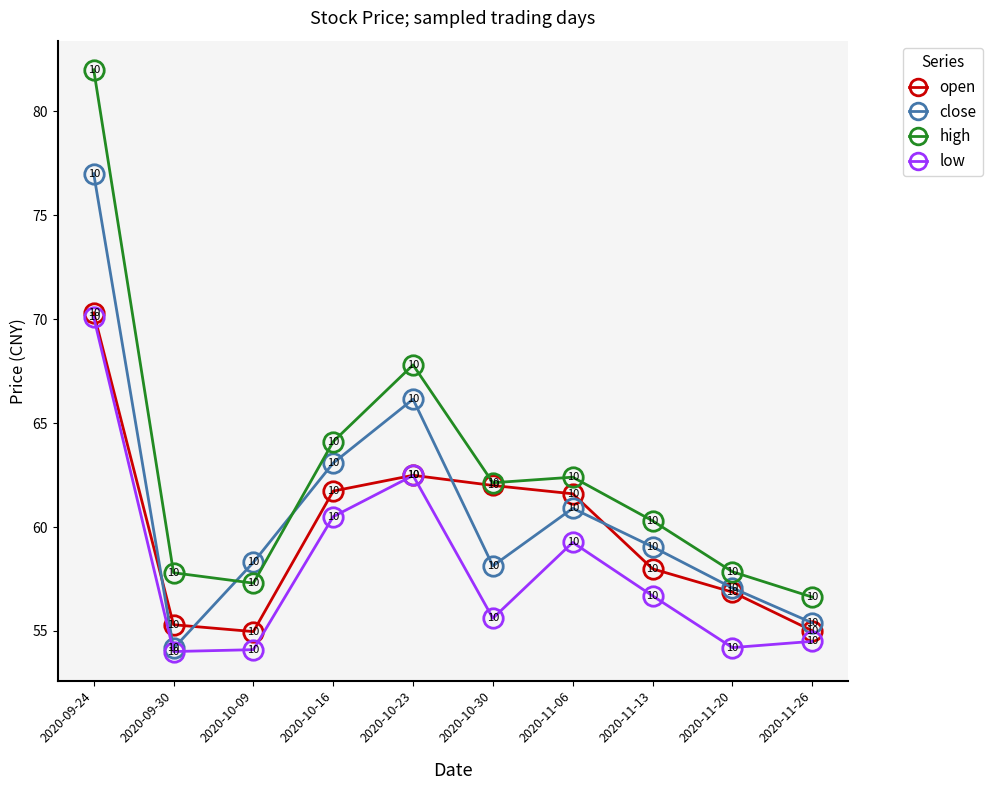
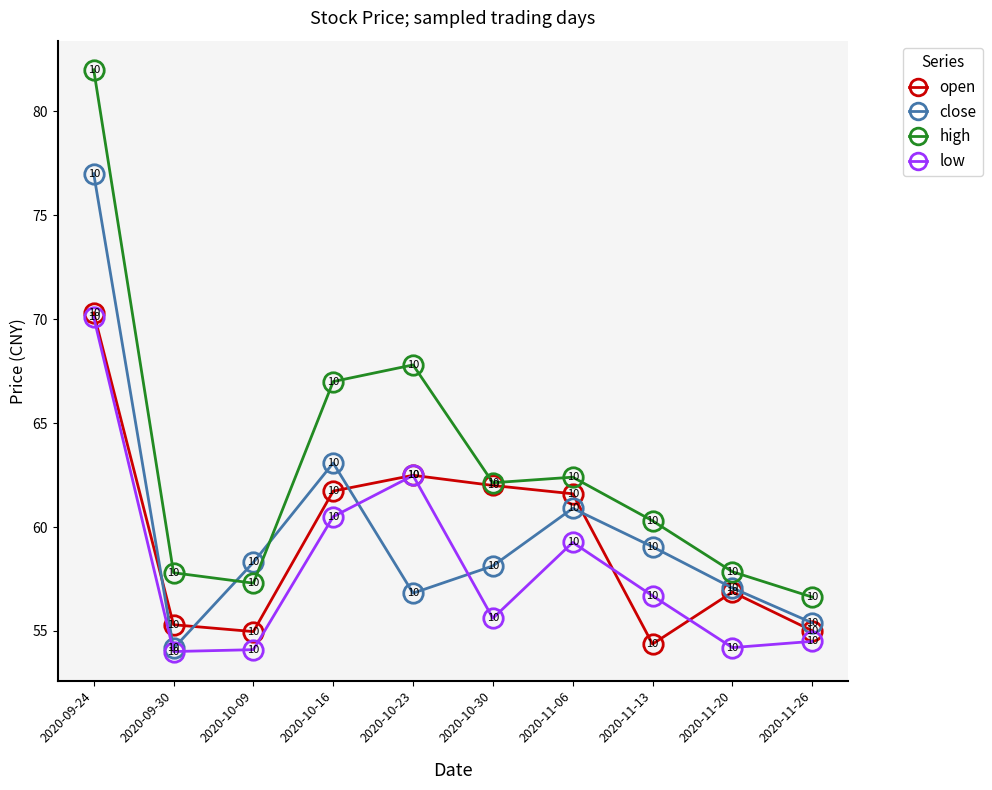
  {
    "open": {
-     "2020-11-13": 58.0
+     "2020-11-13": 54.4
    },
    "close": {
-     "2020-10-23": 66.2
+     "2020-10-23": 56.8
    },
    "high": {
-     "2020-10-16": 64.1
+     "2020-10-16": 67.0
    }
  }
